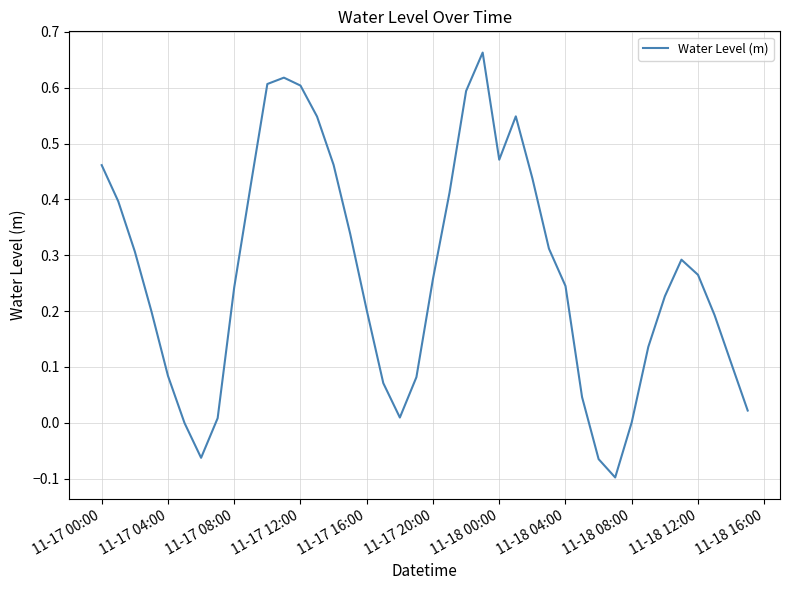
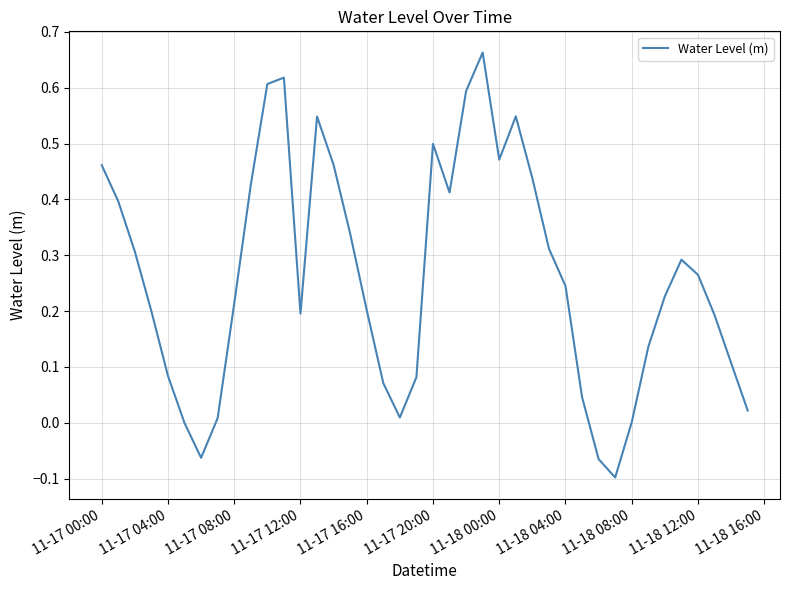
  {
    "11-17 00:00": 0.46,
    "11-17 04:00": 0.08,
-   "11-17 08:00": 0.24,
-   "11-17 12:00": 0.60,
+   "11-17 08:00": 0.21,
+   "11-17 12:00": 0.20,
    "11-17 16:00": 0.20,
-   "11-17 20:00": 0.26,
+   "11-17 20:00": 0.50,
    "11-18 00:00": 0.47,
    "11-18 04:00": 0.24,
    "11-18 08:00": 0.00,
    "11-18 12:00": 0.26
  }
